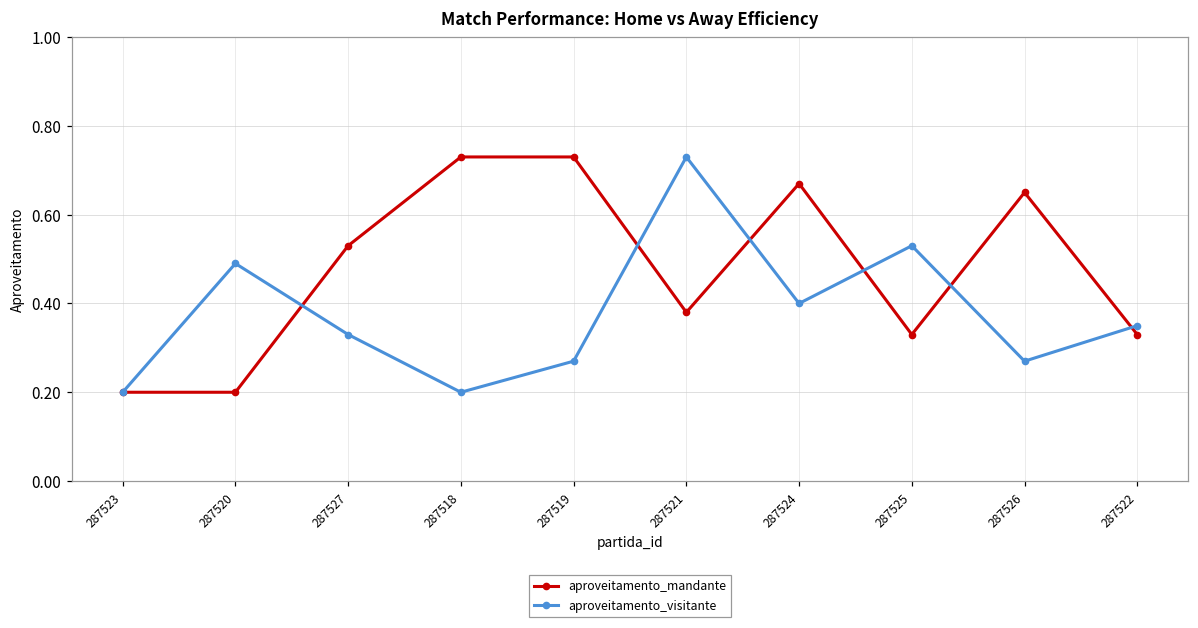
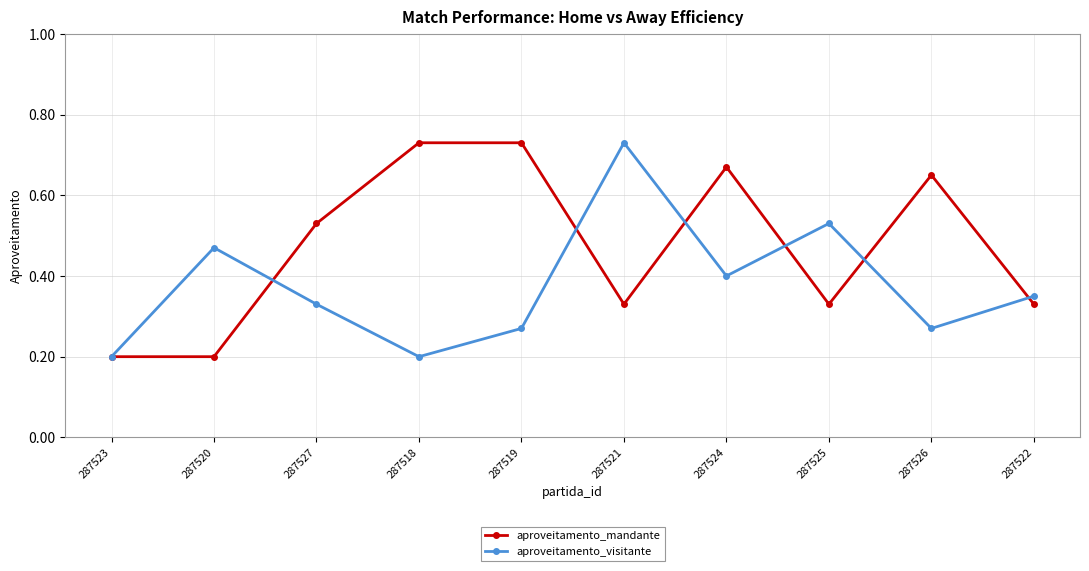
  {
    "aproveitamento_mandante": {
      "287520": 0.20,
      "287527": 0.53,
      "287518": 0.73,
      "287519": 0.73,
-     "287521": 0.38,
+     "287521": 0.33,
      "287524": 0.67,
      "287525": 0.33,
      "287526": 0.65,
      "287522": 0.33
    },
    "aproveitamento_visitante": {
-     "287520": 0.49,
+     "287520": 0.47,
      "287527": 0.33,
      "287518": 0.20,
      "287519": 0.27,
      "287521": 0.73,
      "287524": 0.40,
      "287525": 0.53,
      "287526": 0.27,
      "287522": 0.35
    }
  }
